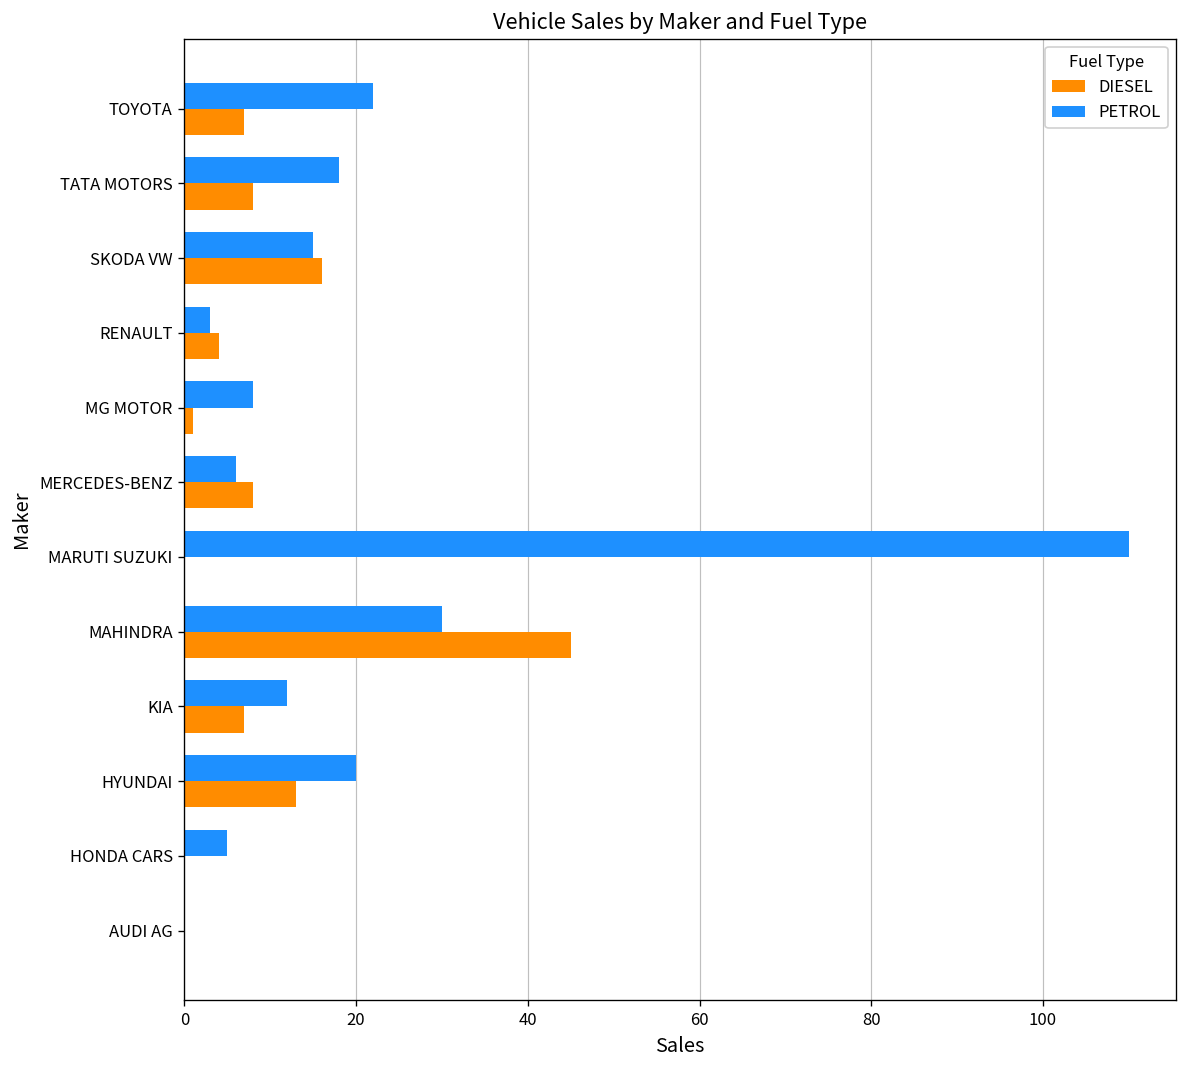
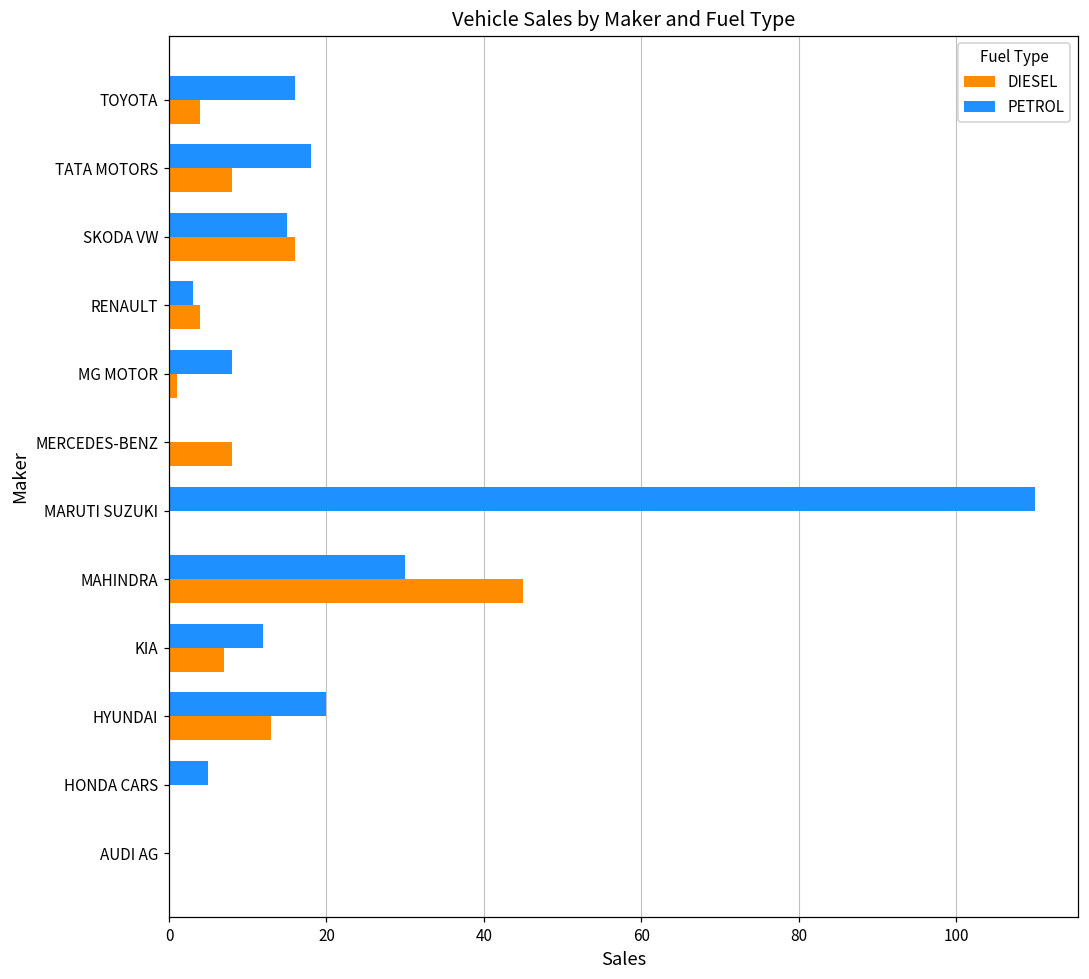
  {
    "DIESEL": {
-     "TOYOTA": 7,
+     "TOYOTA": 4,
      "TATA MOTORS": 8,
      "SKODA VW": 16,
      "RENAULT": 4,
      "MG MOTOR": 1,
      "MERCEDES-BENZ": 8,
      "MARUTI SUZUKI": 0,
      "MAHINDRA": 45,
      "KIA": 7,
      "HYUNDAI": 13,
      "HONDA CARS": 0,
      "AUDI AG": 0
    },
    "PETROL": {
-     "TOYOTA": 22,
+     "TOYOTA": 16,
      "TATA MOTORS": 18,
      "SKODA VW": 15,
      "RENAULT": 3,
      "MG MOTOR": 8,
-     "MERCEDES-BENZ": 6,
+     "MERCEDES-BENZ": 0,
      "MARUTI SUZUKI": 110,
      "MAHINDRA": 30,
      "KIA": 12,
      "HYUNDAI": 20,
      "HONDA CARS": 5,
      "AUDI AG": 0
    }
  }
